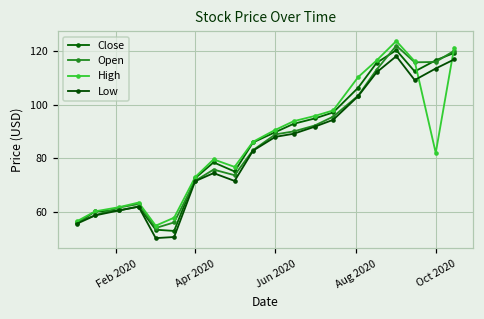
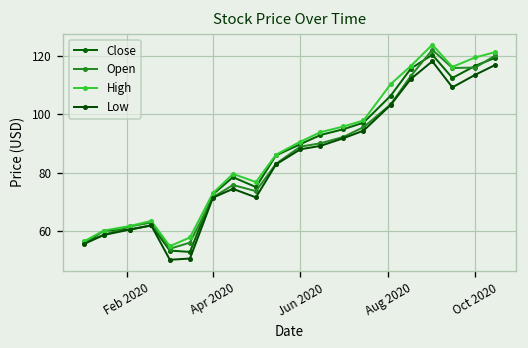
  {
    "High": {
-     "Oct 2020": 82
+     "Oct 2020": 119
    }
  }
